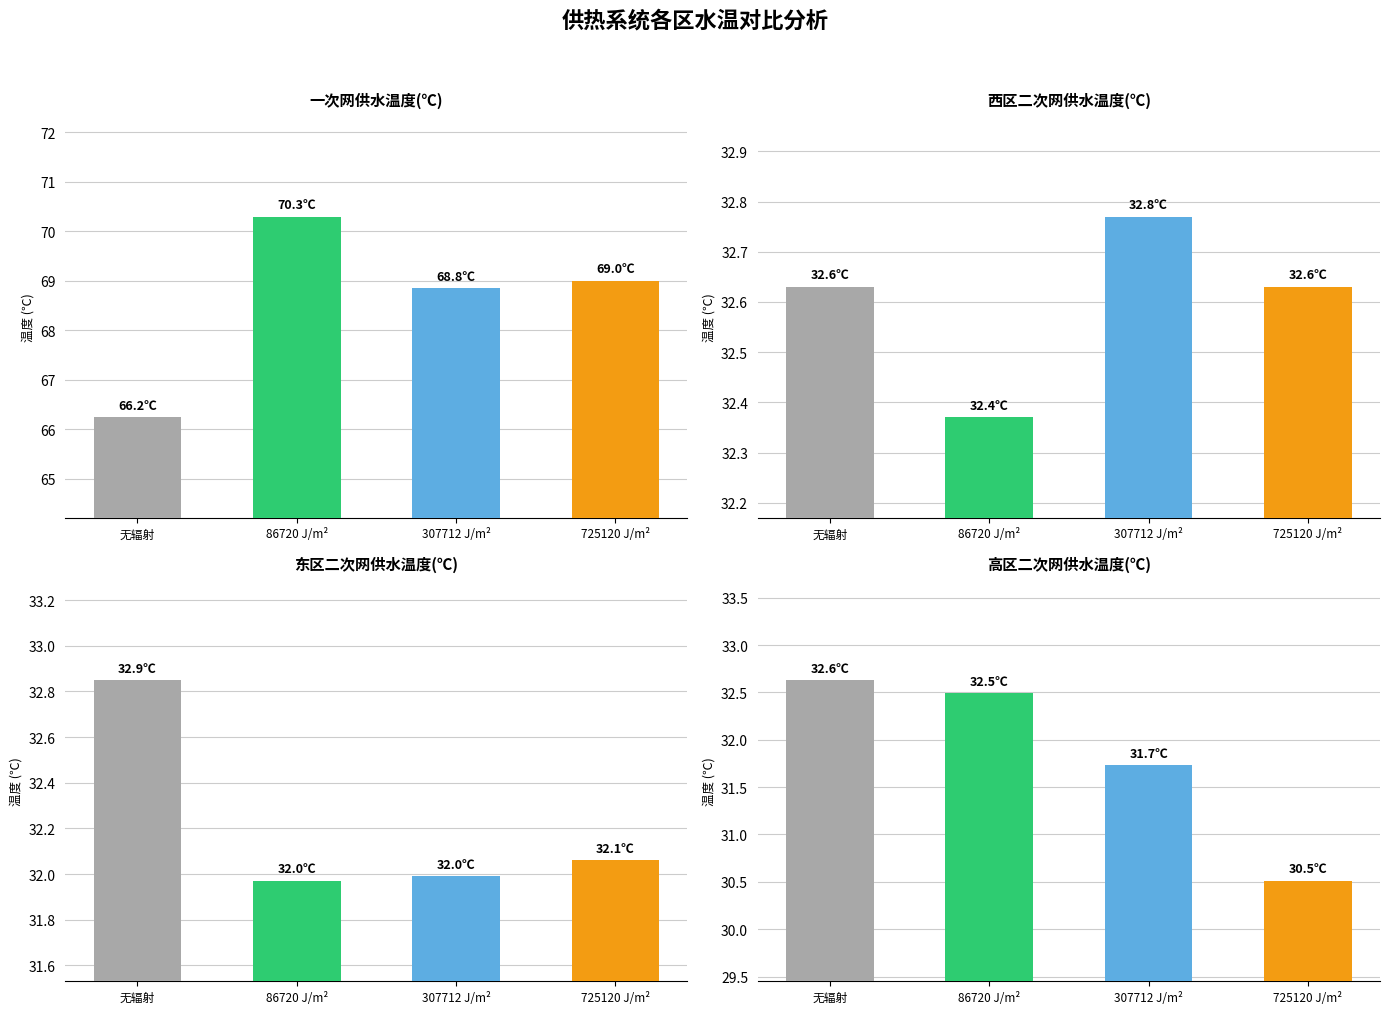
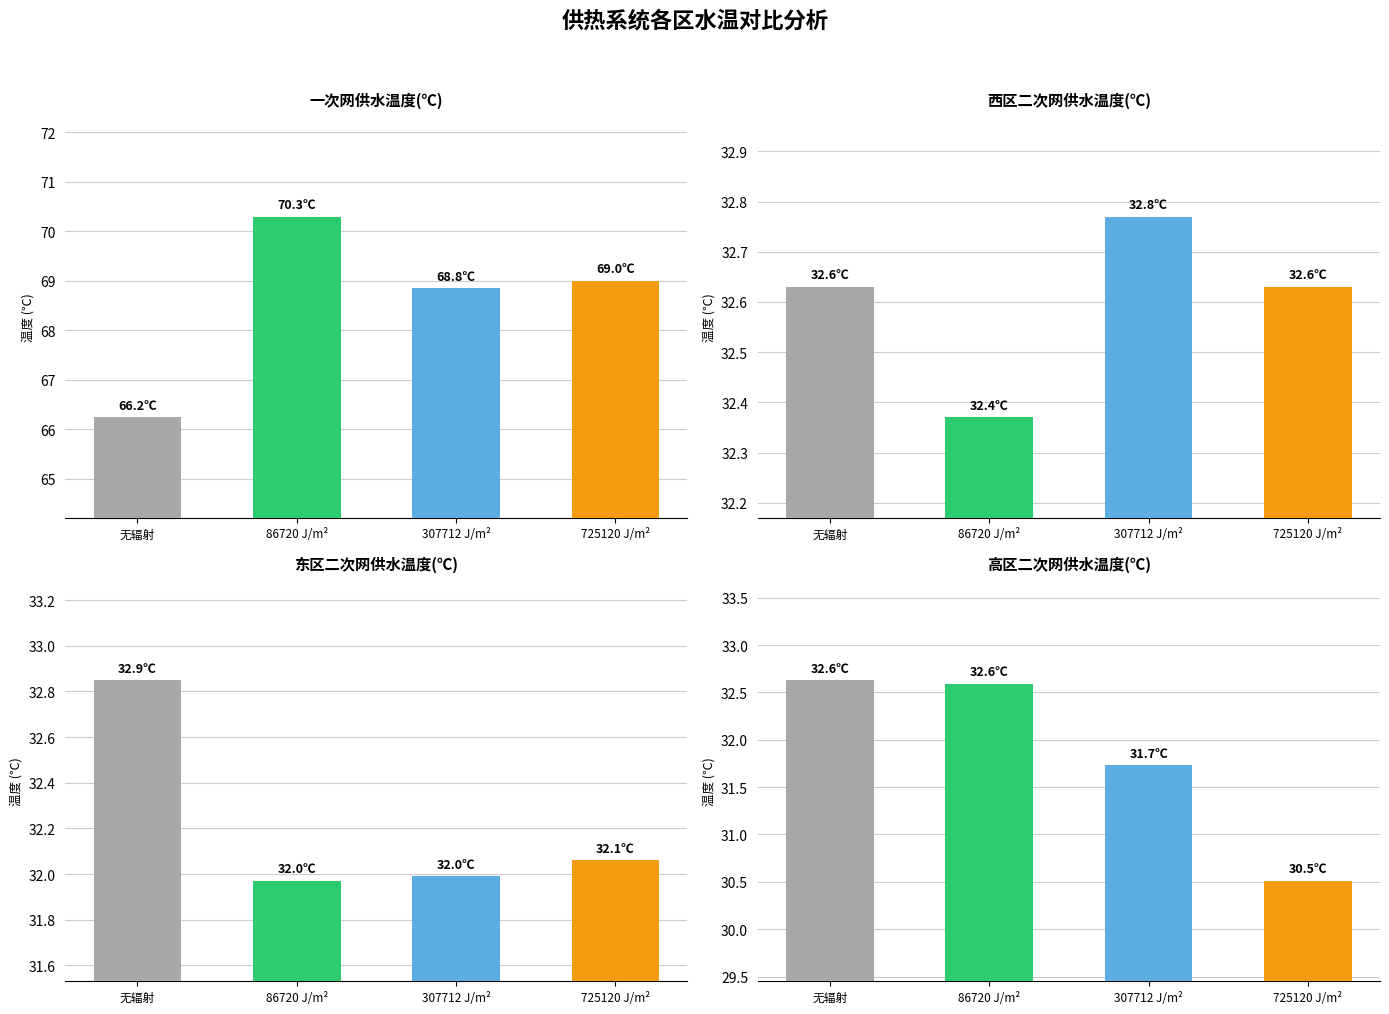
  {
    "一次网供水温度(℃)": {
      "无辐射": "66.2℃",
      "86720 J/m²": "70.3℃",
      "307712 J/m²": "68.8℃",
      "725120 J/m²": "69.0℃"
    },
    "西区二次网供水温度(℃)": {
      "无辐射": "32.6℃",
      "86720 J/m²": "32.4℃",
      "307712 J/m²": "32.8℃",
      "725120 J/m²": "32.6℃"
    },
    "东区二次网供水温度(℃)": {
      "无辐射": "32.9℃",
      "86720 J/m²": "32.0℃",
      "307712 J/m²": "32.0℃",
      "725120 J/m²": "32.1℃"
    },
    "高区二次网供水温度(℃)": {
      "无辐射": "32.6℃",
-     "86720 J/m²": "32.5℃",
+     "86720 J/m²": "32.6℃",
      "307712 J/m²": "31.7℃",
      "725120 J/m²": "30.5℃"
    }
  }
